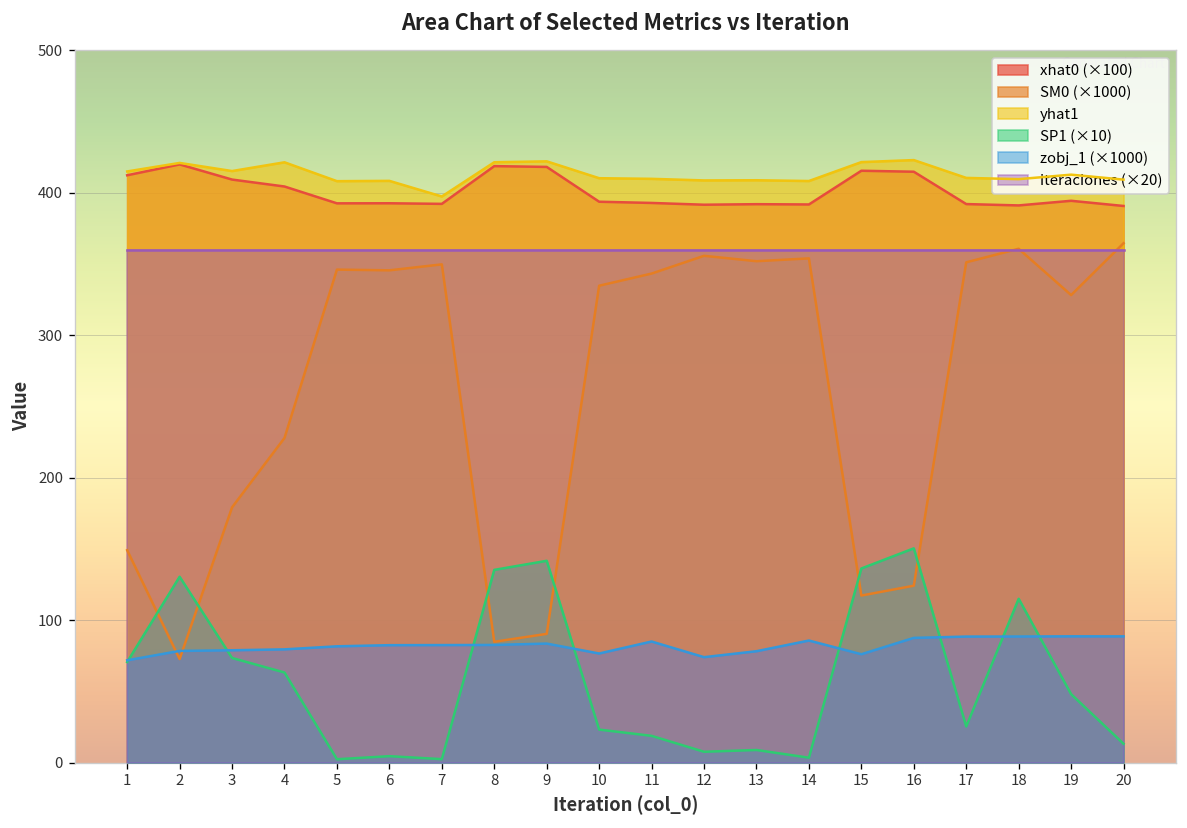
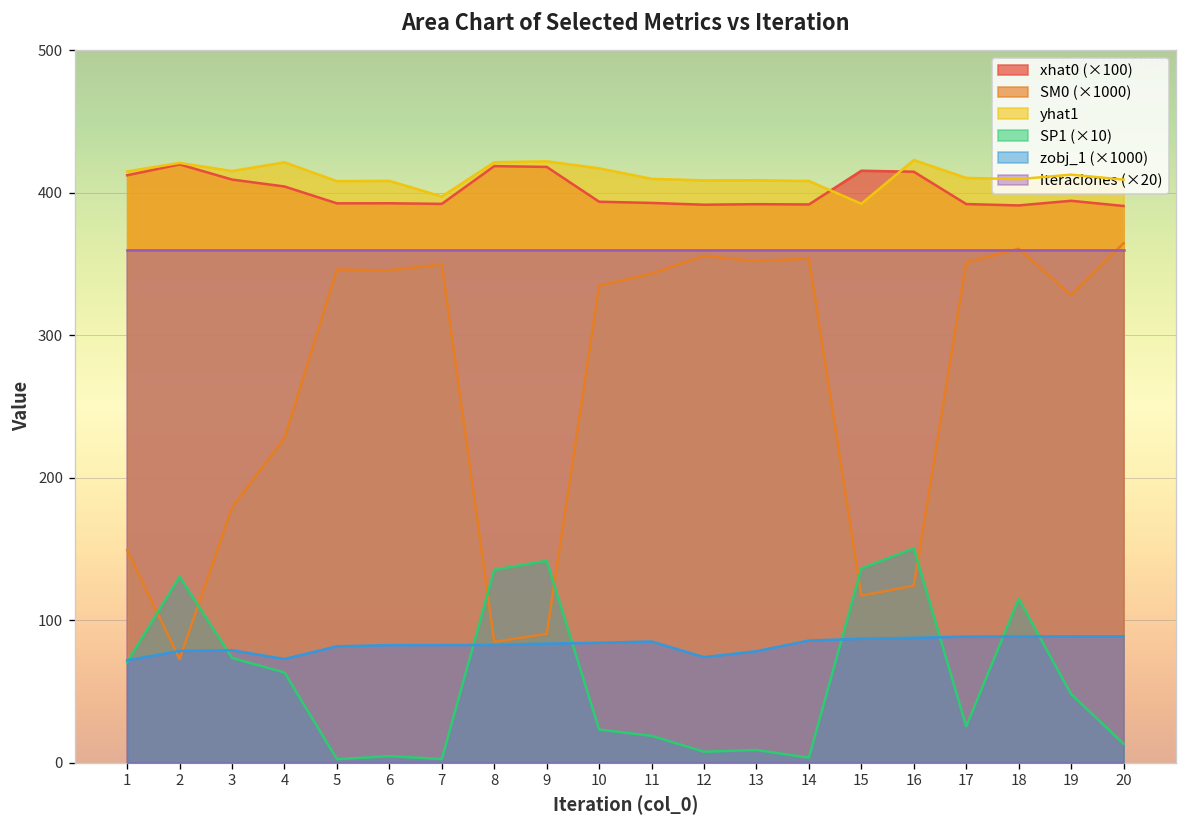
  {
    "yhat1": {
      "1": 415,
      "3": 415,
      "4": 421,
      "5": 408,
      "6": 408,
      "7": 397,
      "8": 421,
      "9": 422,
-     "10": 410,
+     "10": 417,
      "11": 410,
      "12": 408,
      "13": 409,
      "14": 408,
-     "15": 421,
+     "15": 392,
      "16": 423,
      "17": 410
    },
    "SP1 (×10)": {
      "2": 130,
      "3": 73,
      "4": 63,
      "5": 2,
      "6": 5,
      "7": 2,
      "8": 135,
      "9": 142,
      "10": 23,
      "11": 19,
      "12": 8,
      "13": 9,
      "14": 3,
      "15": 136,
      "16": 150,
      "17": 25,
      "18": 115,
      "19": 48,
      "20": 13
    },
    "zobj_1 (×1000)": {
      "2": 78,
      "3": 79,
-     "4": 79,
+     "4": 73,
      "5": 82,
      "6": 82,
      "7": 82,
      "8": 83,
      "9": 84,
-     "10": 77,
+     "10": 84,
      "11": 85,
      "12": 74,
      "13": 78,
      "14": 86,
-     "15": 76,
+     "15": 87,
      "16": 88,
      "17": 88,
      "18": 88,
      "19": 89,
      "20": 89
    },
    "iteraciones (×20)": {
      "1": 360,
      "2": 360,
      "3": 360,
      "4": 360,
      "5": 360,
      "6": 360,
      "7": 360,
      "8": 360,
      "9": 360,
      "10": 360,
      "11": 360,
      "12": 360,
      "13": 360,
      "14": 360,
      "15": 360,
      "16": 360,
      "17": 360,
      "19": 360,
      "20": 360
    }
  }
